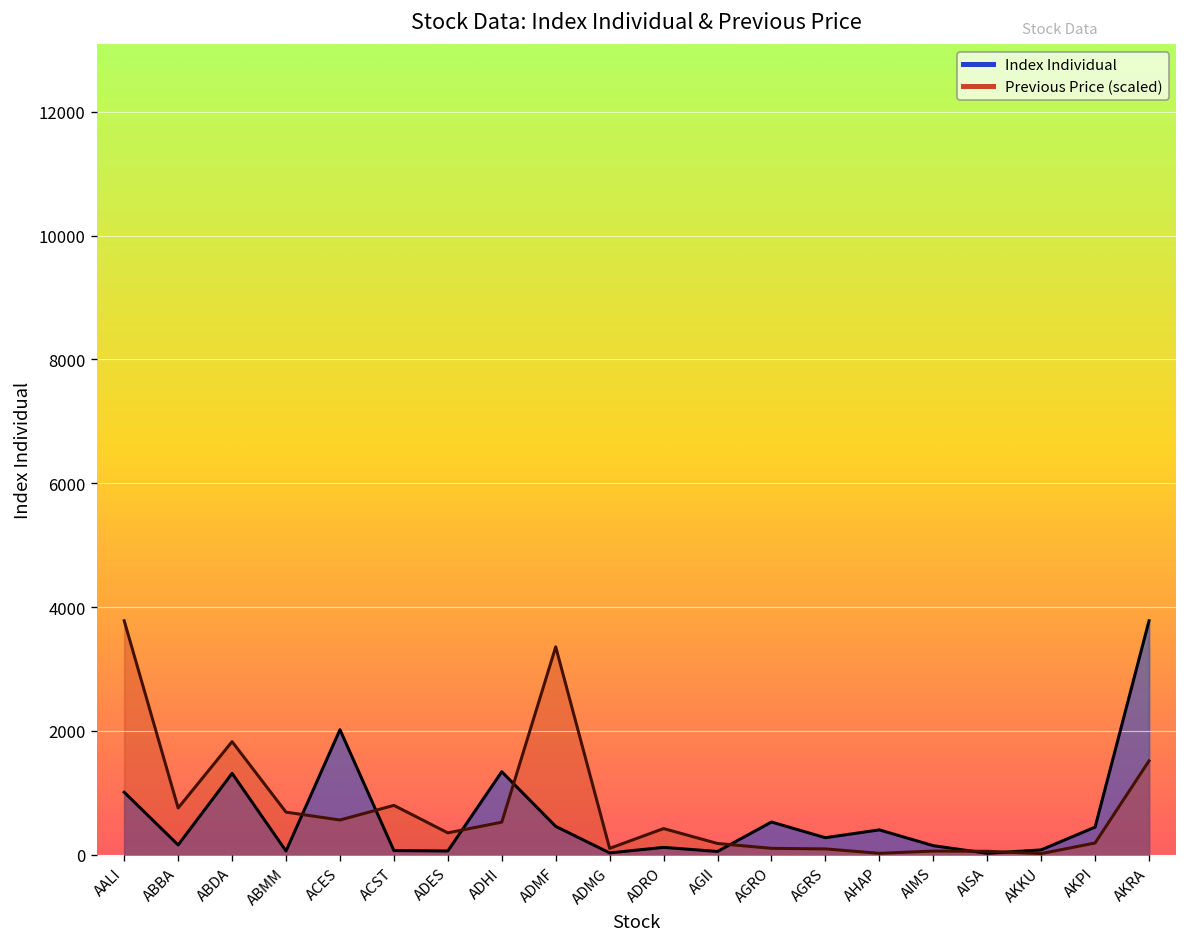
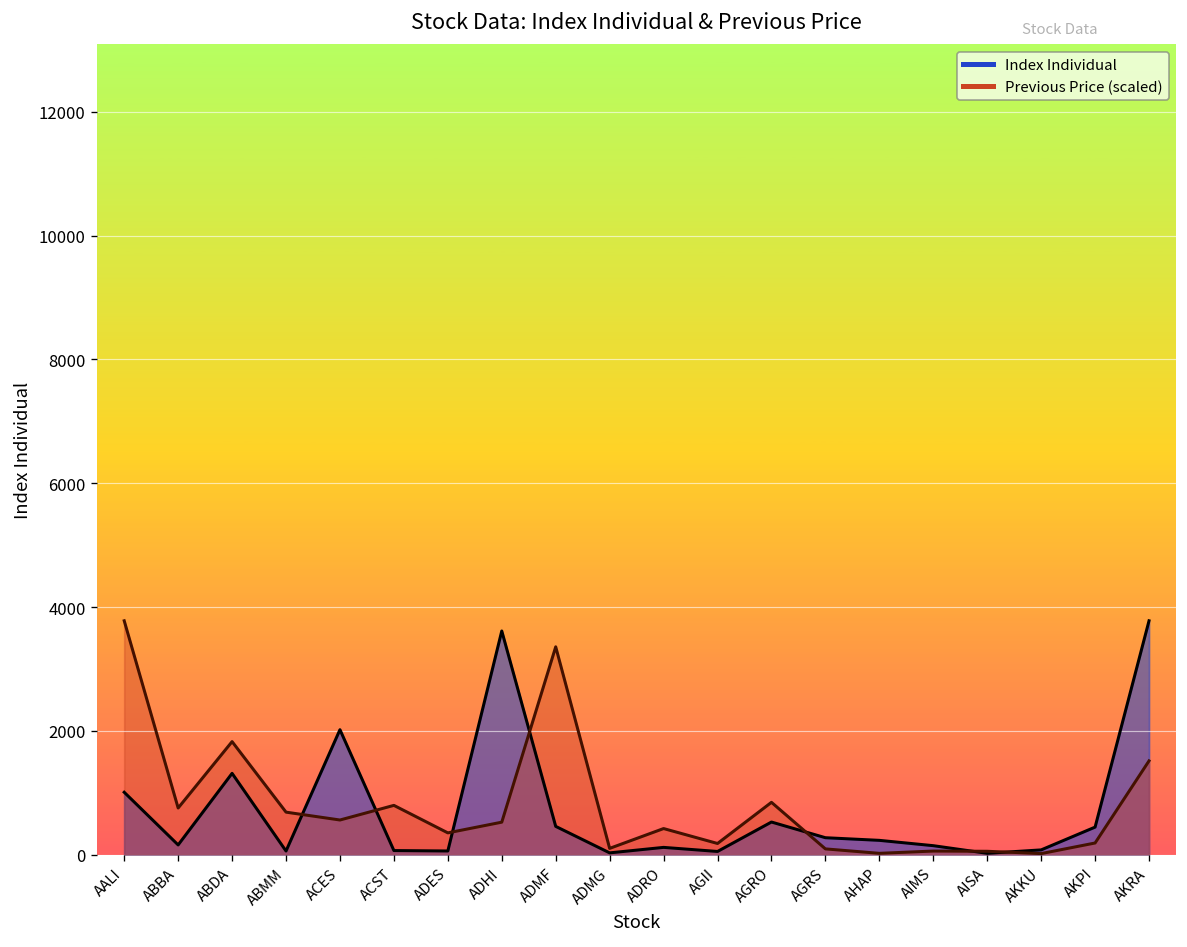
  {
    "Index Individual": {
      "AALI": 1000,
      "ABBA": 200,
      "ABDA": 1300,
      "ABMM": 100,
      "ACES": 2000,
      "ACST": 100,
      "ADES": 100,
-     "ADHI": 1300,
+     "ADHI": 3600,
      "ADMF": 500,
      "ADMG": 0,
      "ADRO": 100,
      "AGII": 100,
      "AGRO": 500,
      "AGRS": 300,
-     "AHAP": 400,
+     "AHAP": 200,
      "AIMS": 100,
      "AKKU": 100,
      "AKPI": 400,
      "AKRA": 3800
    },
    "Previous Price (scaled)": {
      "AALI": 3800,
      "ABBA": 800,
      "ABDA": 1800,
      "ABMM": 700,
      "ACES": 600,
      "ACST": 800,
      "ADES": 400,
      "ADHI": 500,
      "ADMF": 3400,
      "ADMG": 100,
      "ADRO": 400,
      "AGII": 200,
-     "AGRO": 100,
+     "AGRO": 800,
      "AGRS": 100,
      "AHAP": 0,
      "AIMS": 100,
      "AKKU": 0,
      "AKPI": 200,
      "AKRA": 1500
    }
  }
